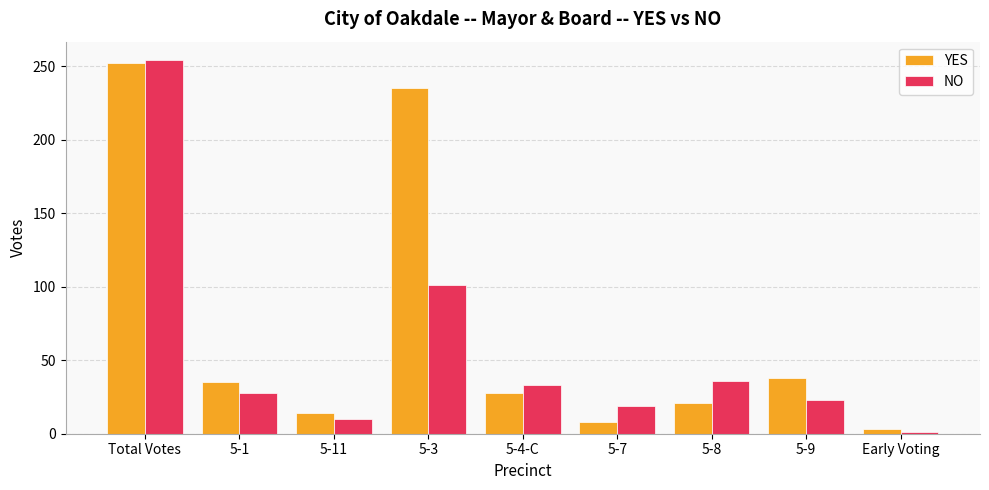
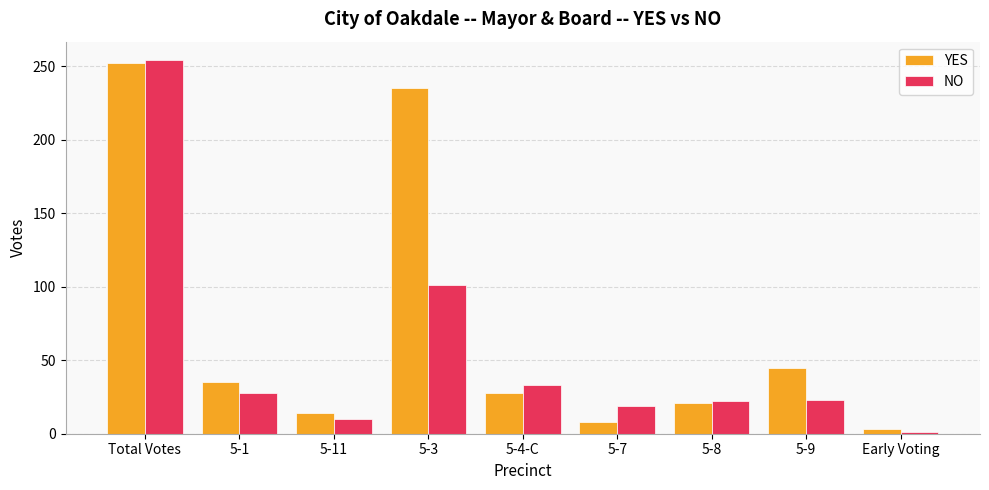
  {
    "YES": {
      "Total Votes": 252,
      "5-1": 35,
      "5-11": 14,
      "5-3": 235,
      "5-4-C": 28,
      "5-7": 8,
      "5-8": 21,
-     "5-9": 38,
+     "5-9": 45,
      "Early Voting": 3
    },
    "NO": {
      "Total Votes": 254,
      "5-1": 28,
      "5-11": 10,
      "5-3": 101,
      "5-4-C": 33,
      "5-7": 19,
-     "5-8": 36,
+     "5-8": 22,
      "5-9": 23
    }
  }
